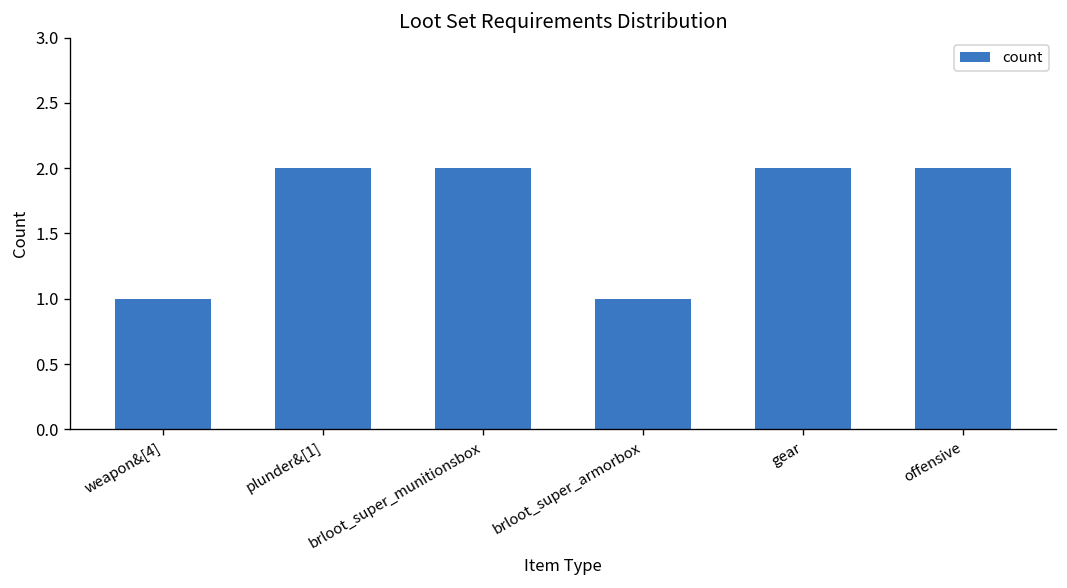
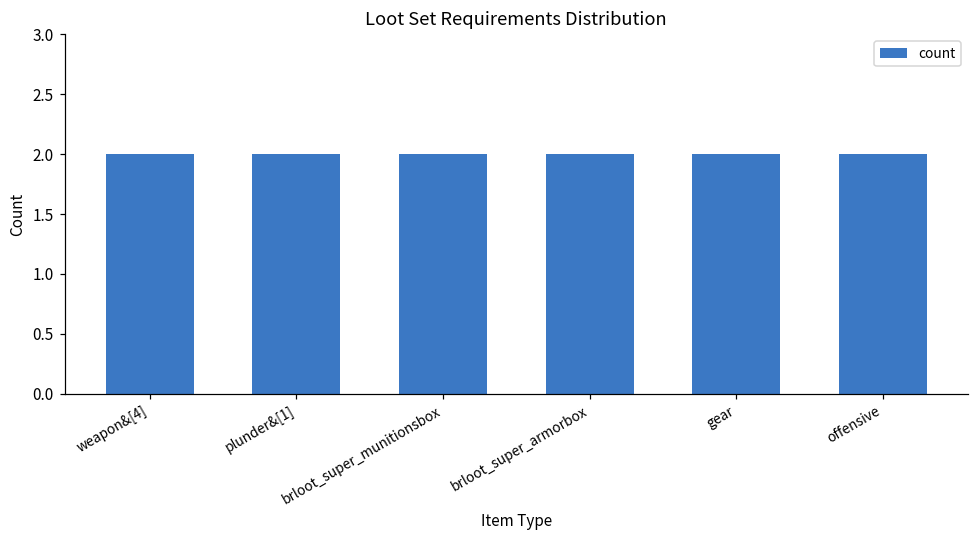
  {
-   "weapon&[4]": 1,
+   "weapon&[4]": 2,
    "plunder&[1]": 2,
    "brloot_super_munitionsbox": 2,
-   "brloot_super_armorbox": 1,
+   "brloot_super_armorbox": 2,
    "gear": 2,
    "offensive": 2
  }
